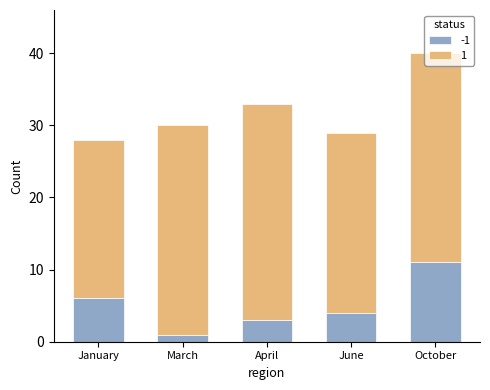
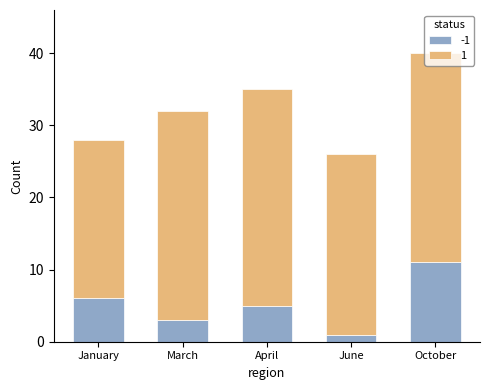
  {
    "-1": {
      "January": 6,
-     "March": 1,
-     "April": 3,
-     "June": 4,
+     "March": 3,
+     "April": 5,
+     "June": 1,
      "October": 11
    },
    "1": {
      "January": 22,
      "March": 29,
      "April": 30,
      "June": 25
    }
  }
